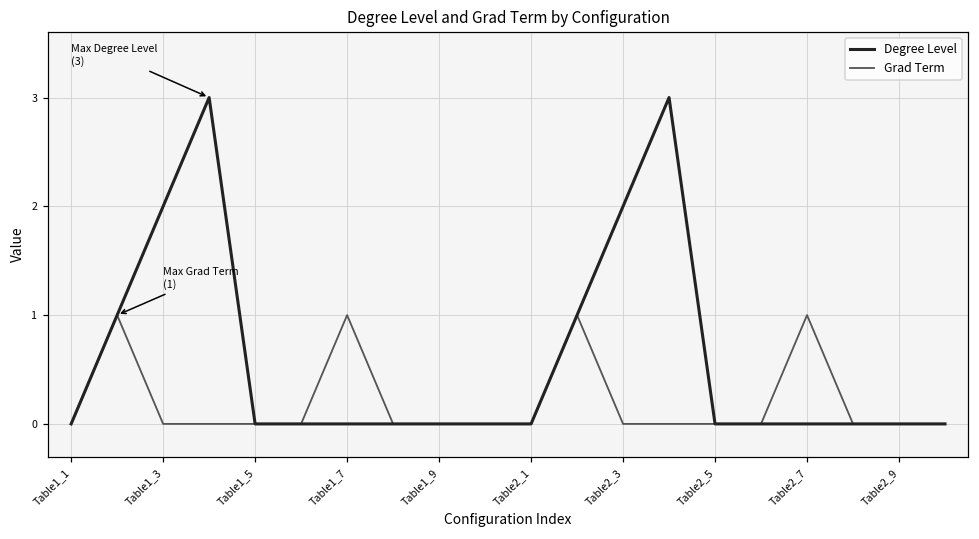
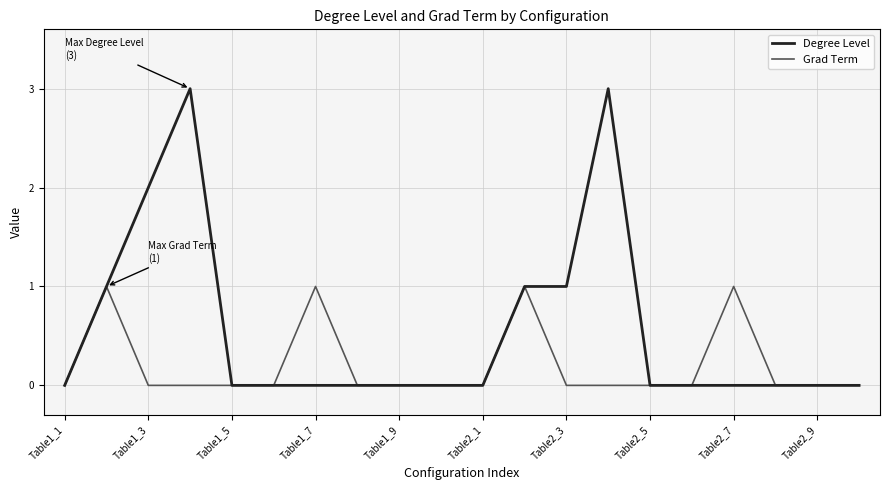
  {
    "Degree Level": {
      "Table1_3": 2,
      "Table1_7": 0,
-     "Table2_3": 2,
+     "Table2_3": 1,
      "Table2_7": 0
    },
    "Grad Term": {
      "Table1_3": 0,
      "Table1_7": 1,
      "Table2_3": 0,
      "Table2_7": 1
    }
  }
